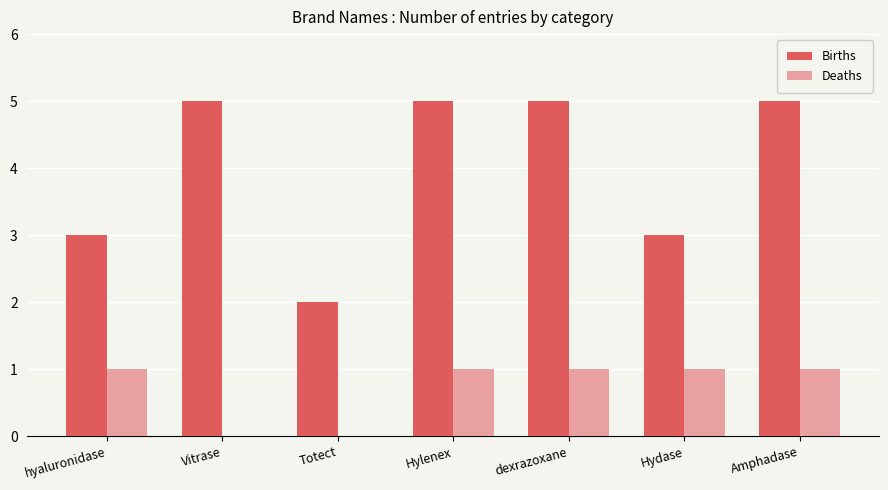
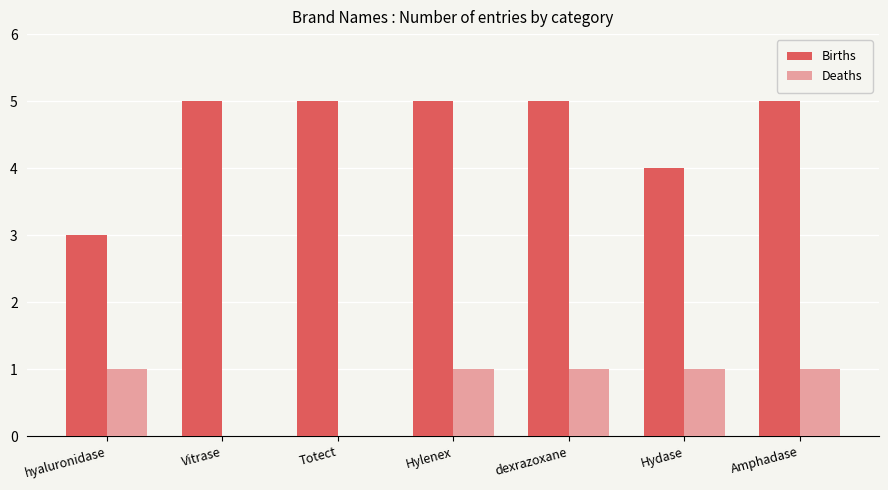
  {
    "Births": {
      "hyaluronidase": 3,
      "Vitrase": 5,
-     "Totect": 2,
+     "Totect": 5,
      "Hylenex": 5,
      "dexrazoxane": 5,
-     "Hydase": 3,
+     "Hydase": 4,
      "Amphadase": 5
    },
    "Deaths": {
      "hyaluronidase": 1,
      "Vitrase": 0,
      "Totect": 0,
      "Hylenex": 1,
      "dexrazoxane": 1,
      "Hydase": 1,
      "Amphadase": 1
    }
  }
